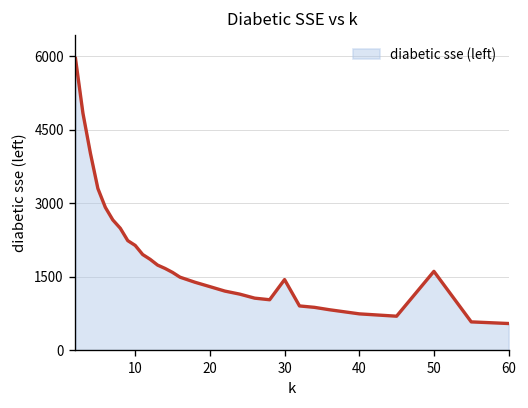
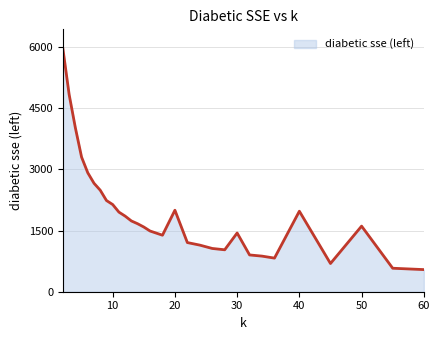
  {
    "10": 2100,
-   "20": 1300,
+   "20": 2000,
    "30": 1400,
-   "40": 700,
+   "40": 2000,
    "50": 1600,
    "60": 500
  }
